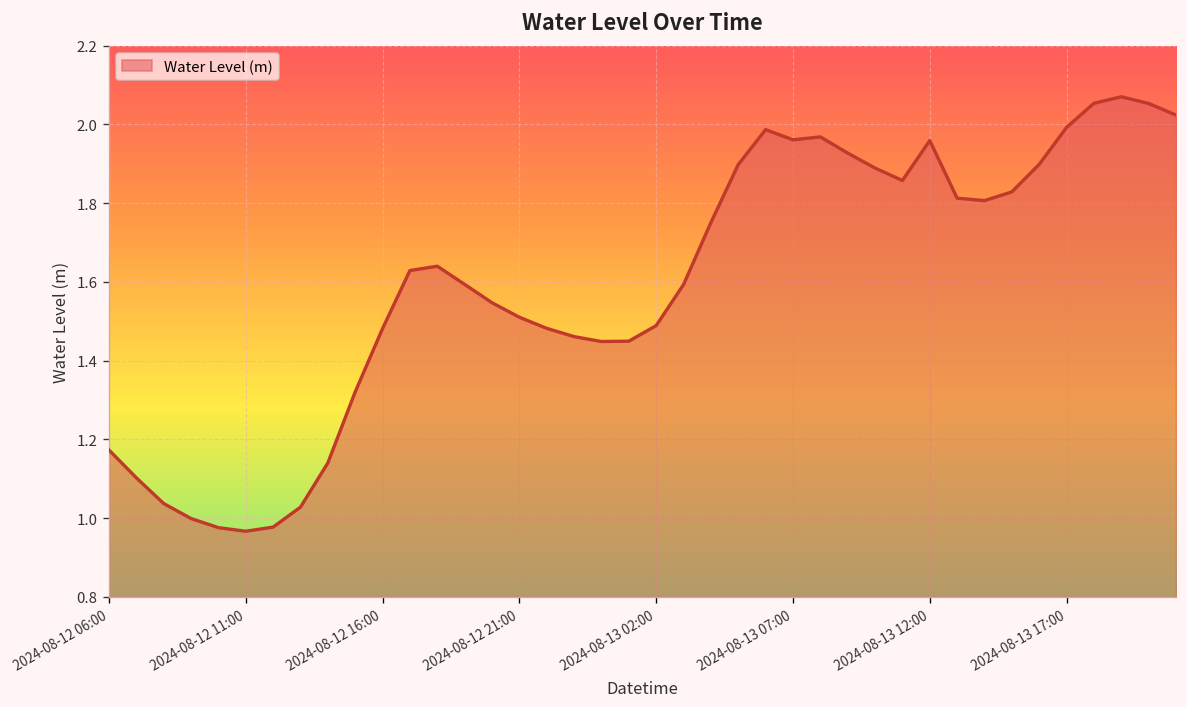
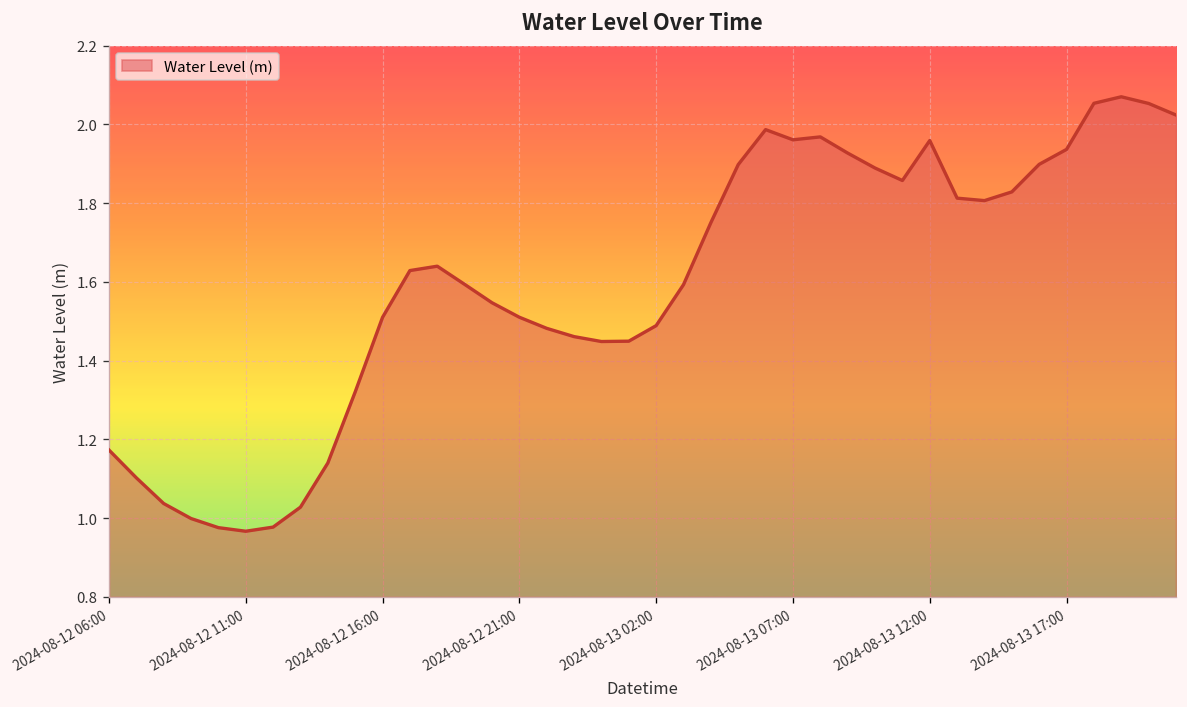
  {
    "2024-08-12 06:00": 1.17,
    "2024-08-12 11:00": 0.97,
-   "2024-08-12 16:00": 1.48,
+   "2024-08-12 16:00": 1.51,
    "2024-08-12 21:00": 1.51,
    "2024-08-13 02:00": 1.49,
    "2024-08-13 07:00": 1.96,
    "2024-08-13 12:00": 1.96,
-   "2024-08-13 17:00": 1.99
+   "2024-08-13 17:00": 1.94
  }
